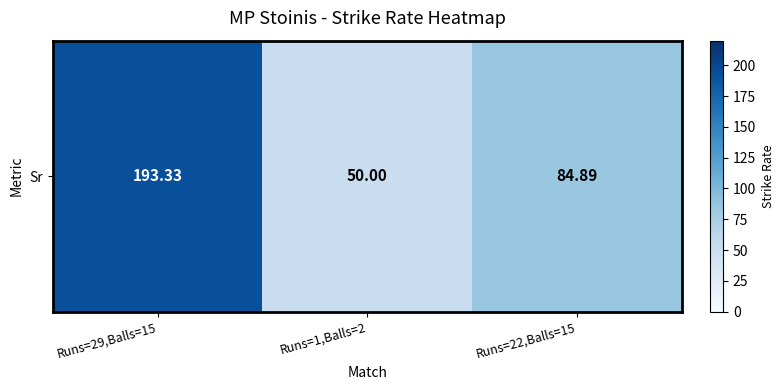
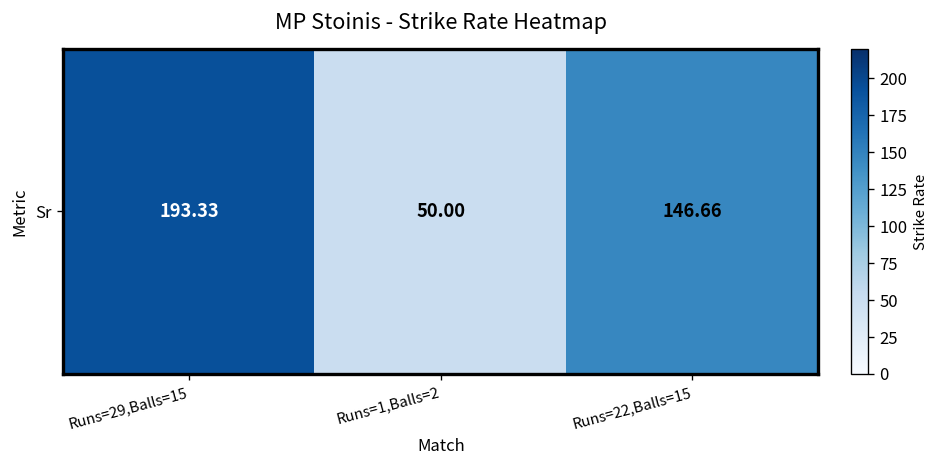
  {
    "Sr": {
      "Runs=29,Balls=15": 193.33,
      "Runs=1,Balls=2": 50.00,
-     "Runs=22,Balls=15": 84.89
+     "Runs=22,Balls=15": 146.66
    }
  }
